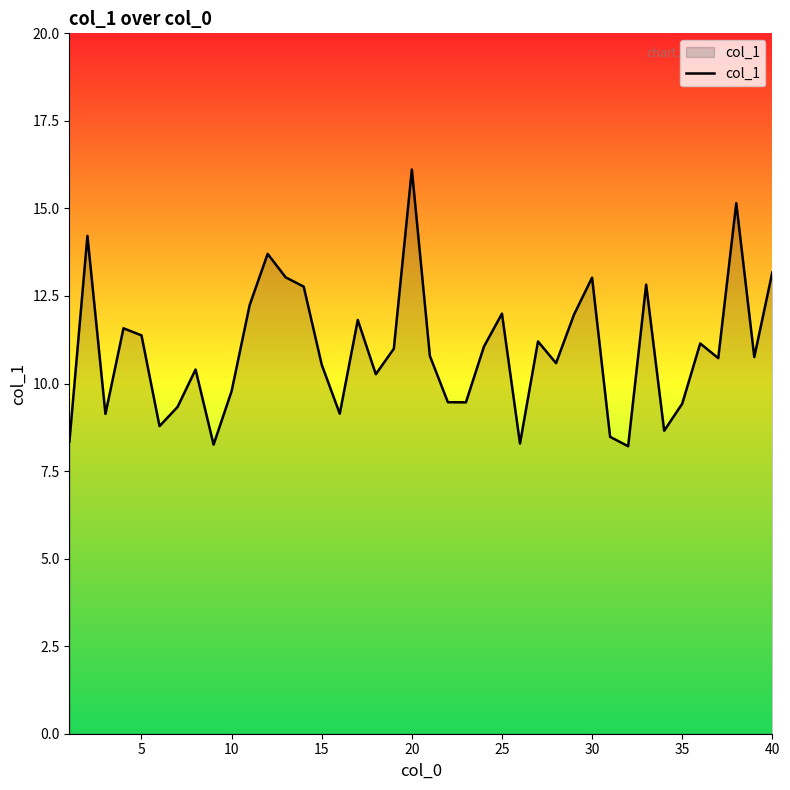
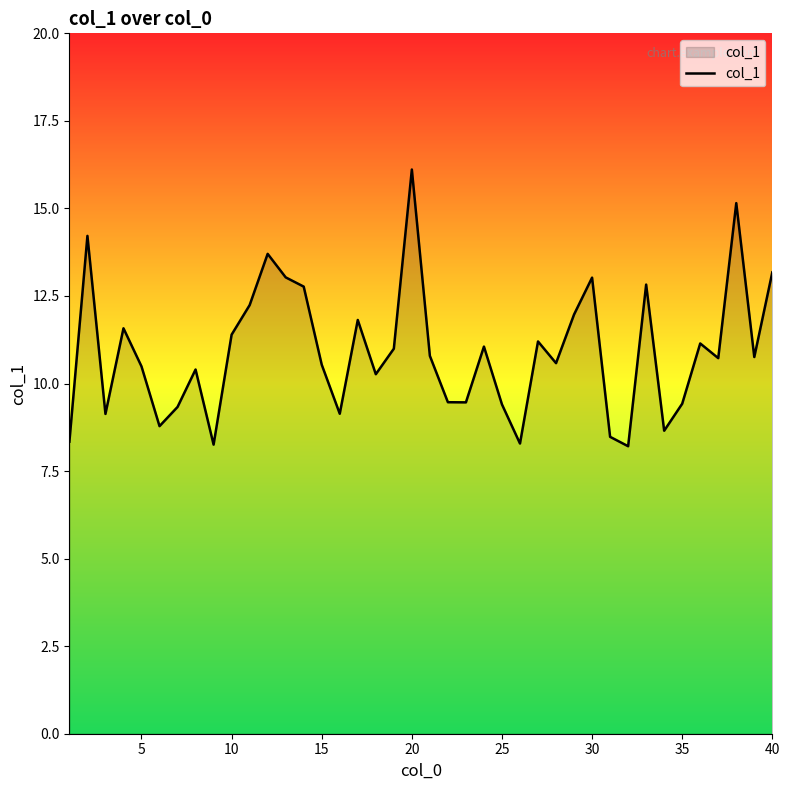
  {
-   "5": 11.4,
-   "10": 9.8,
+   "5": 10.5,
+   "10": 11.4,
    "15": 10.5,
    "20": 16.1,
-   "25": 12.0,
+   "25": 9.4,
    "30": 13.0,
    "35": 9.4,
    "40": 13.2
  }
